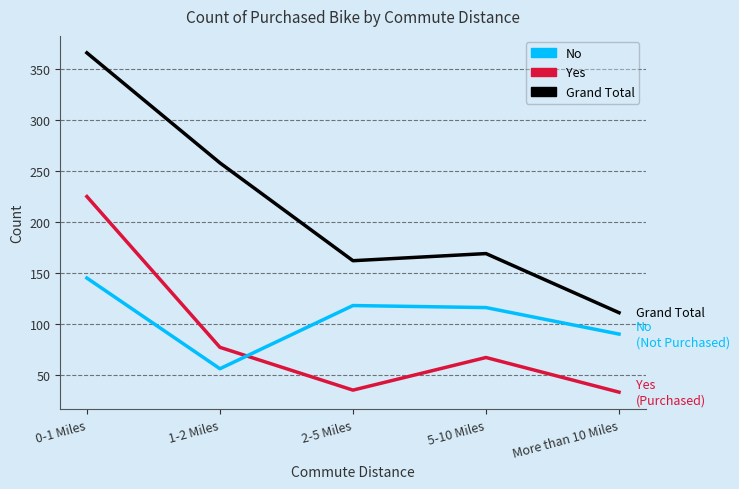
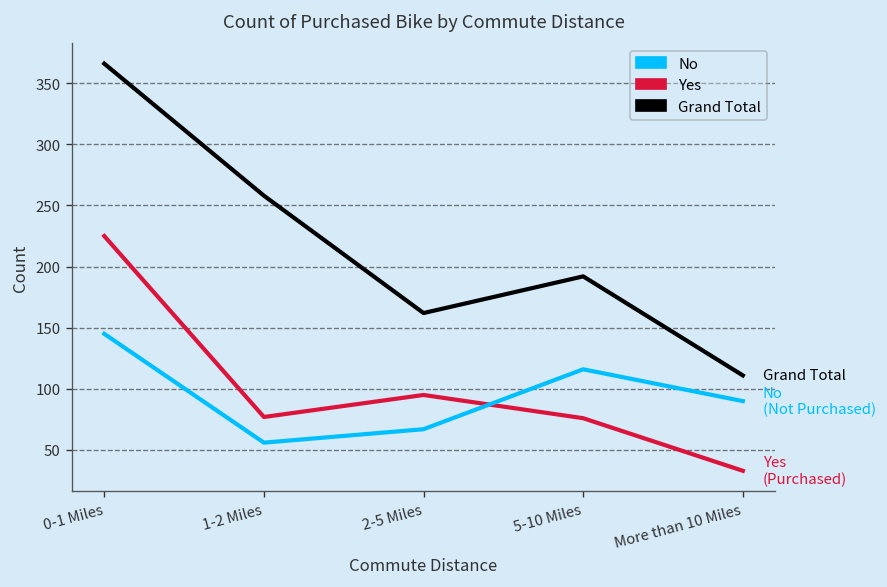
  {
    "Grand Total": {
      "0-1 Miles": 366,
      "1-2 Miles": 258,
      "2-5 Miles": 162,
-     "5-10 Miles": 169,
+     "5-10 Miles": 192,
      "More than 10 Miles": 111
    },
    "Yes": {
      "0-1 Miles": 225,
      "1-2 Miles": 77,
-     "2-5 Miles": 35,
-     "5-10 Miles": 67,
+     "2-5 Miles": 95,
+     "5-10 Miles": 76,
      "More than 10 Miles": 33
    },
    "No": {
      "0-1 Miles": 145,
      "1-2 Miles": 56,
-     "2-5 Miles": 118,
+     "2-5 Miles": 67,
      "5-10 Miles": 116,
      "More than 10 Miles": 90
    }
  }
